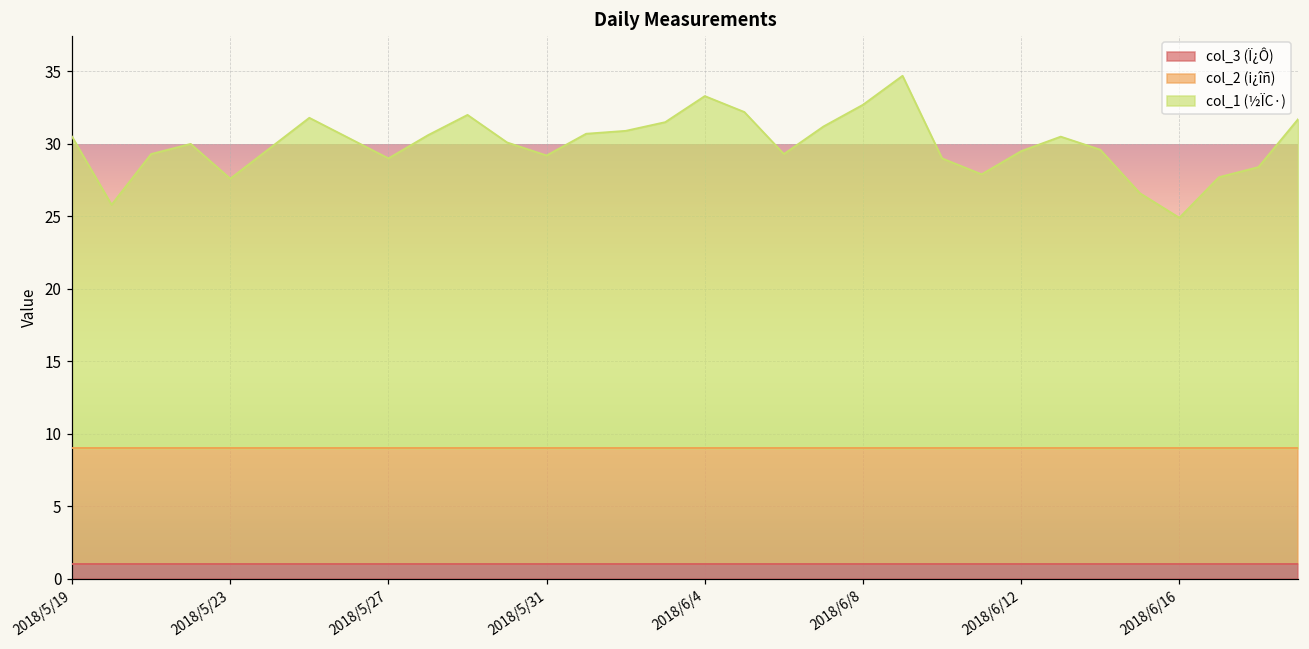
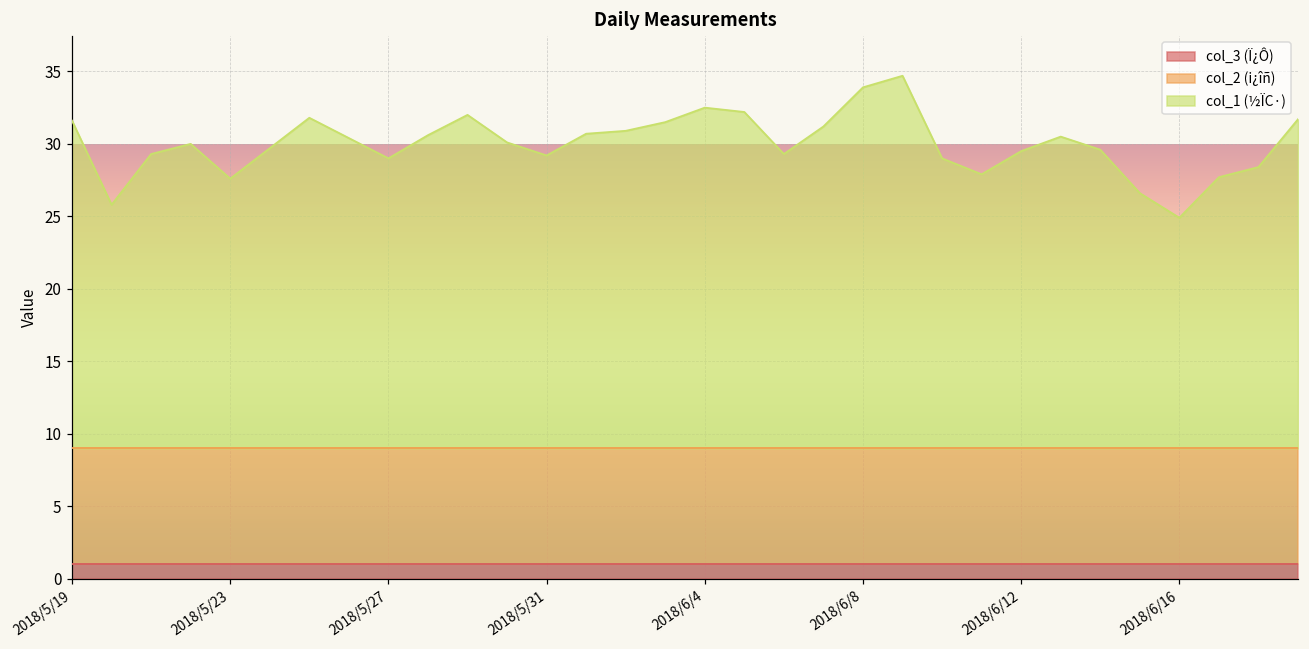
  {
    "col_3 (Ï¿Ô)": {
      "2018/5/19": 1.0,
      "2018/5/23": 1.0,
      "2018/5/27": 1.0,
      "2018/5/31": 1.0,
      "2018/6/4": 1.0,
      "2018/6/8": 1.0,
      "2018/6/12": 1.0,
      "2018/6/16": 1.0
    },
    "col_2 (i¿îñ)": {
      "2018/5/19": 9.0,
      "2018/5/23": 9.0,
      "2018/5/27": 9.0,
      "2018/5/31": 9.0,
      "2018/6/4": 9.0,
      "2018/6/8": 9.0,
      "2018/6/12": 9.0,
      "2018/6/16": 9.0
    },
    "col_1 (½ÏC·)": {
-     "2018/5/19": 30.5,
+     "2018/5/19": 31.6,
      "2018/5/23": 27.6,
      "2018/5/27": 29.0,
      "2018/5/31": 29.2,
-     "2018/6/4": 33.3,
-     "2018/6/8": 32.7,
+     "2018/6/4": 32.5,
+     "2018/6/8": 33.9,
      "2018/6/12": 29.5,
      "2018/6/16": 24.9
    }
  }
